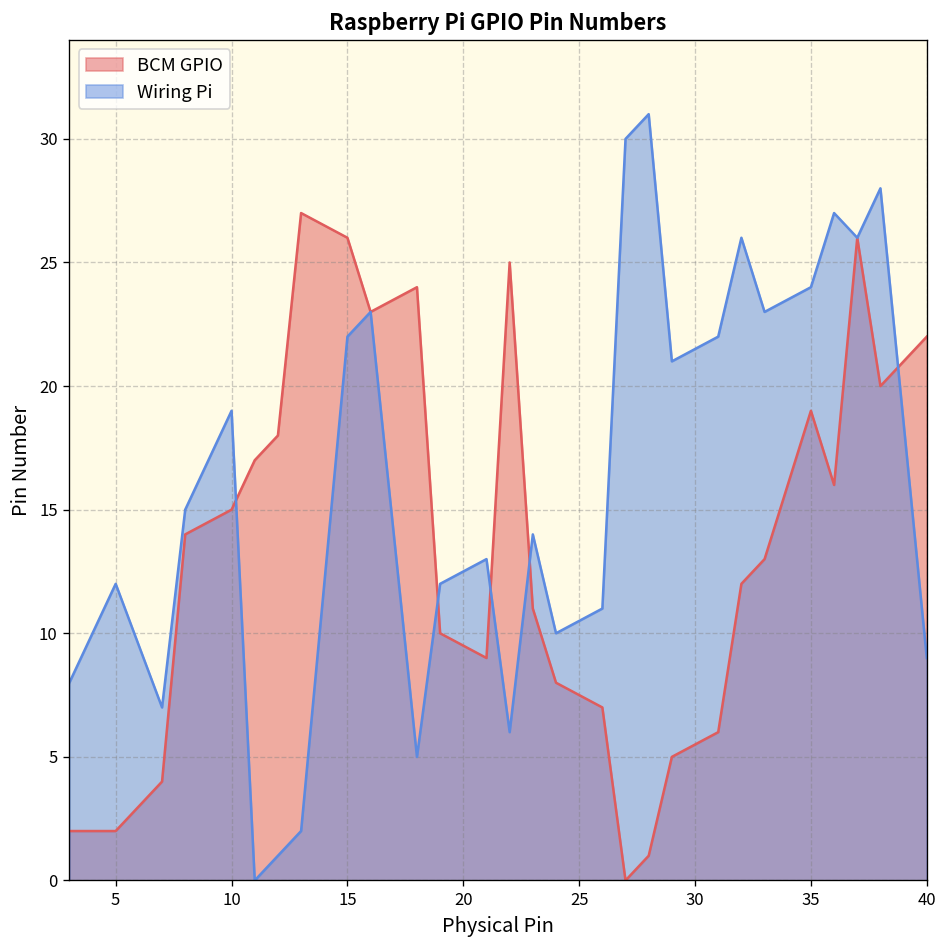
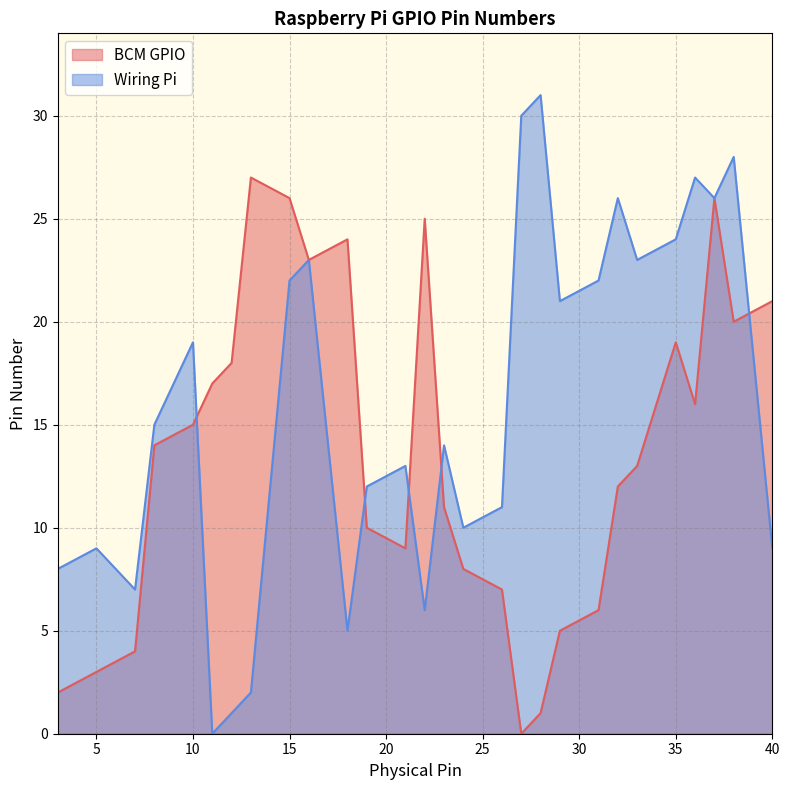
  {
    "BCM GPIO": {
-     "5": 2,
+     "5": 3,
      "10": 15,
      "15": 26,
      "35": 19,
-     "40": 22
+     "40": 21
    },
    "Wiring Pi": {
-     "5": 12,
+     "5": 9,
      "10": 19,
      "15": 22,
      "35": 24,
      "40": 9
    }
  }
